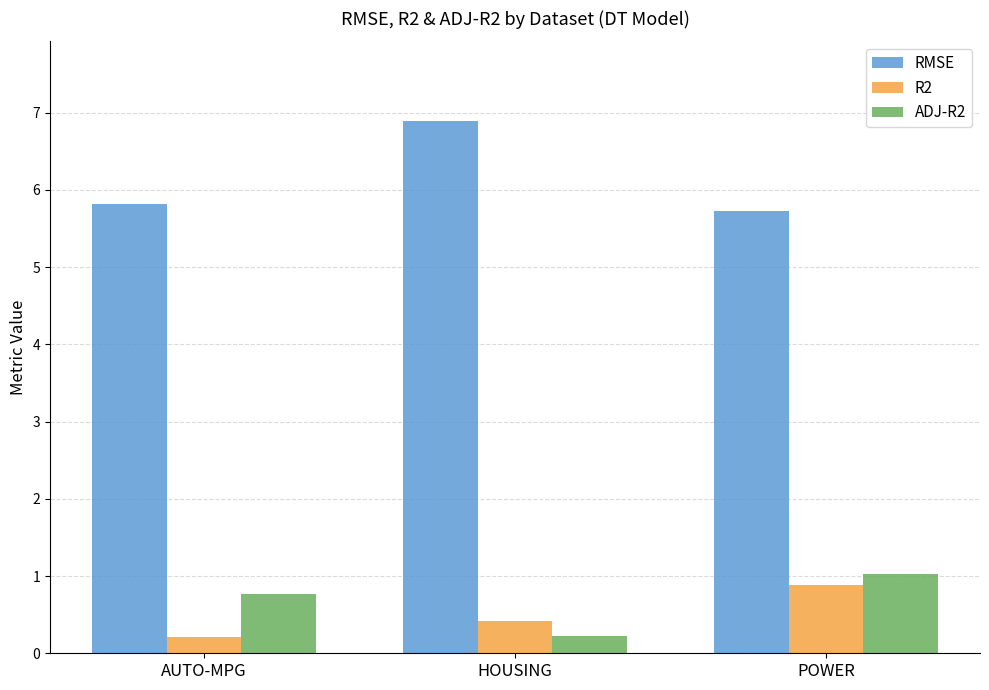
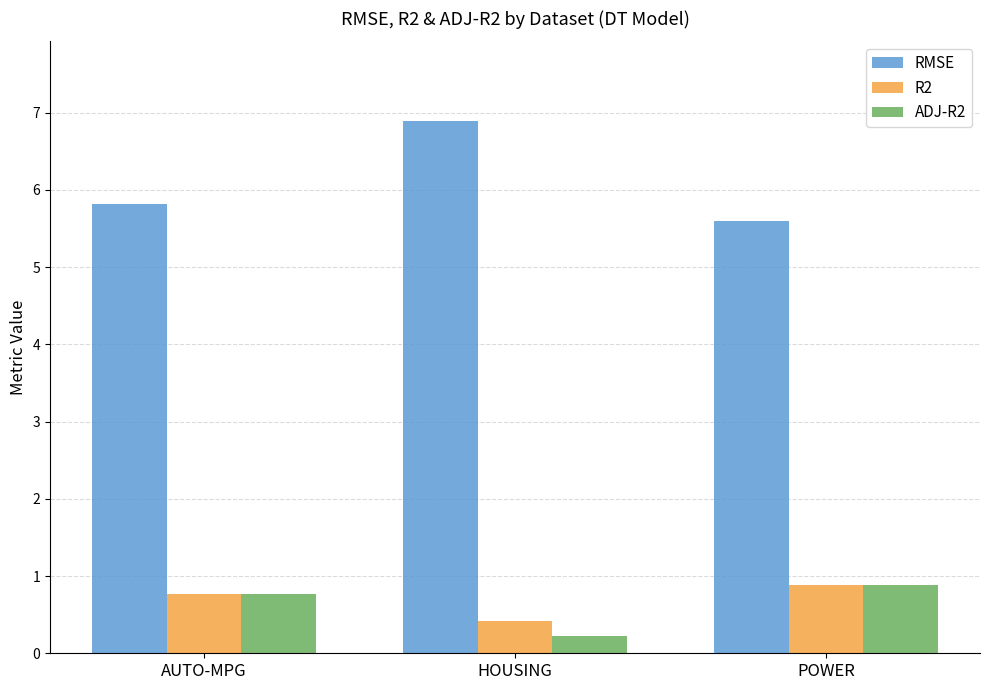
  {
    "RMSE": {
      "AUTO-MPG": 5.8,
      "HOUSING": 6.9,
-     "POWER": 5.7
+     "POWER": 5.6
    },
    "R2": {
-     "AUTO-MPG": 0.2,
+     "AUTO-MPG": 0.8,
      "HOUSING": 0.4,
      "POWER": 0.9
    },
    "ADJ-R2": {
      "AUTO-MPG": 0.8,
      "HOUSING": 0.2,
-     "POWER": 1.0
+     "POWER": 0.9
    }
  }
